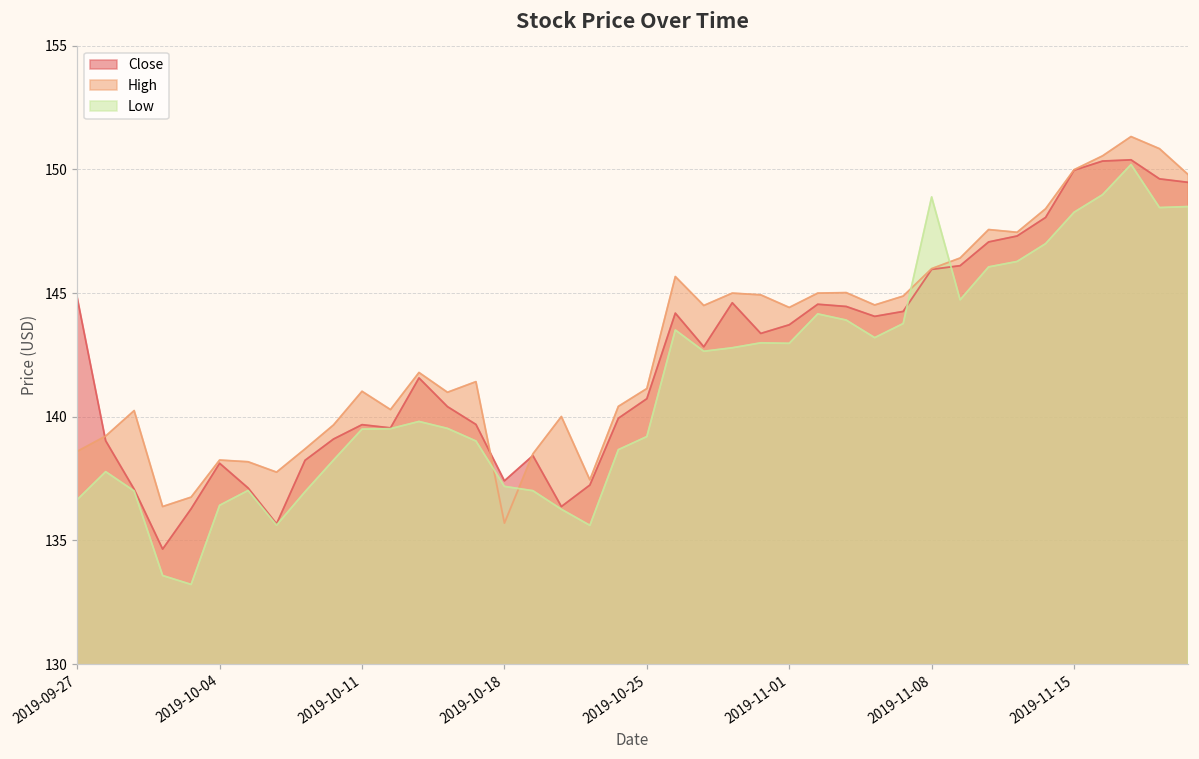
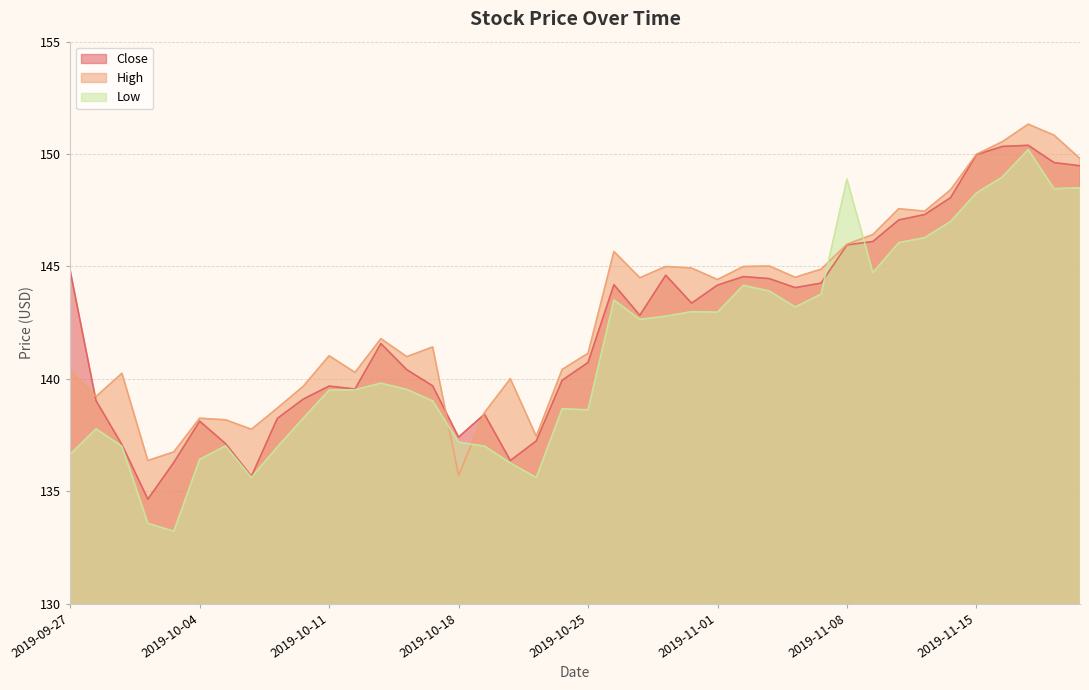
  {
    "Close": {
      "2019-09-27": 144.8,
      "2019-10-04": 138.1,
      "2019-10-11": 139.7,
      "2019-10-18": 137.4,
      "2019-10-25": 140.7,
-     "2019-11-01": 143.7
+     "2019-11-01": 144.2
    },
    "High": {
-     "2019-09-27": 138.6,
+     "2019-09-27": 140.4,
      "2019-10-04": 138.3,
      "2019-10-11": 141.0,
      "2019-10-18": 135.7,
      "2019-10-25": 141.1,
      "2019-11-01": 144.4
    },
    "Low": {
      "2019-09-27": 136.6,
      "2019-10-04": 136.4,
      "2019-10-11": 139.5,
      "2019-10-18": 137.2,
-     "2019-10-25": 139.2,
+     "2019-10-25": 138.6,
      "2019-11-01": 143.0,
      "2019-11-08": 148.9,
      "2019-11-15": 148.3
    }
  }
